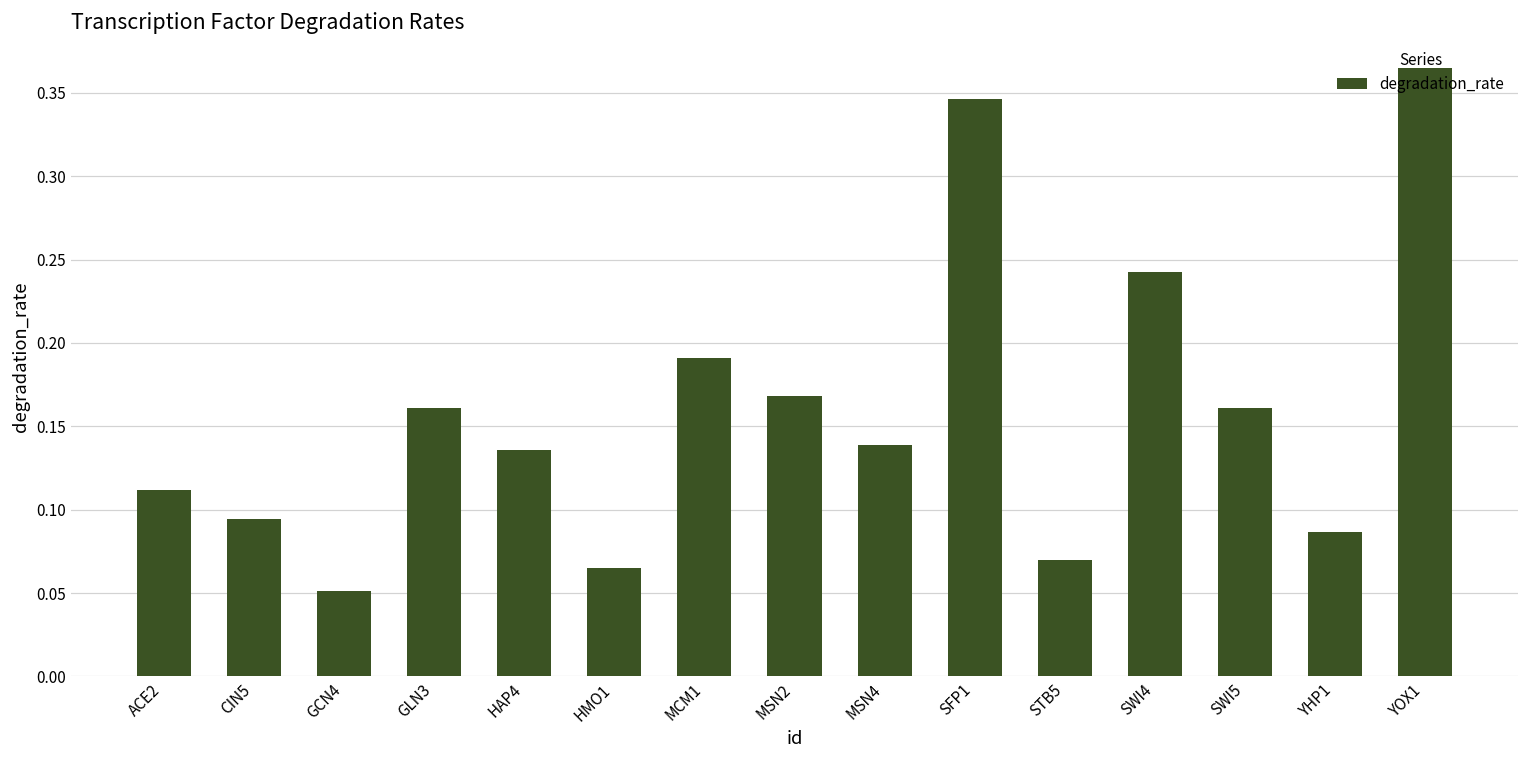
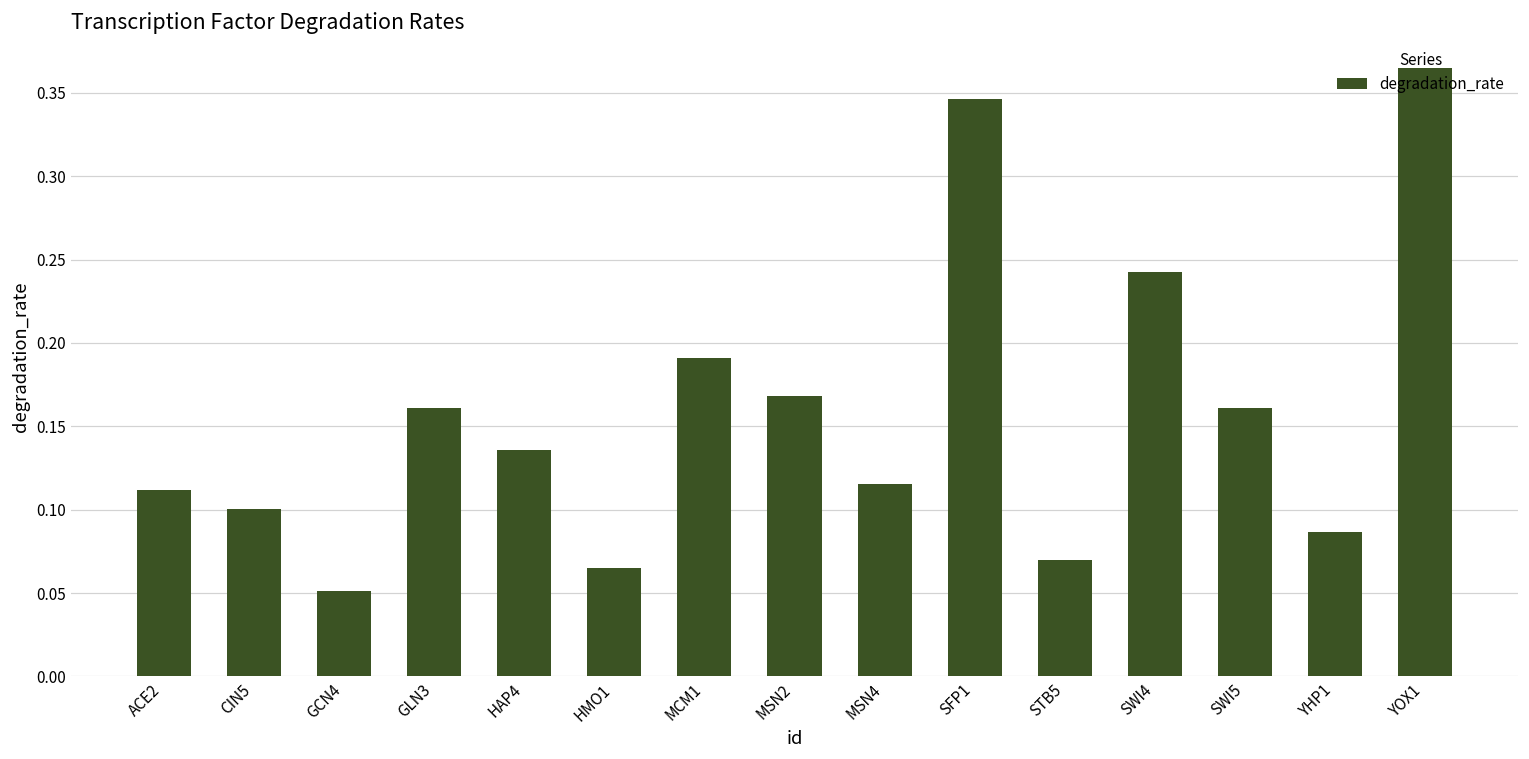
  {
    "ACE2": 0.112,
-   "CIN5": 0.094,
+   "CIN5": 0.101,
    "GCN4": 0.051,
    "GLN3": 0.161,
    "HAP4": 0.136,
    "HMO1": 0.065,
    "MCM1": 0.191,
    "MSN2": 0.168,
-   "MSN4": 0.139,
+   "MSN4": 0.116,
    "SFP1": 0.347,
    "STB5": 0.070,
    "SWI4": 0.243,
    "SWI5": 0.161,
    "YHP1": 0.087,
    "YOX1": 0.365
  }
